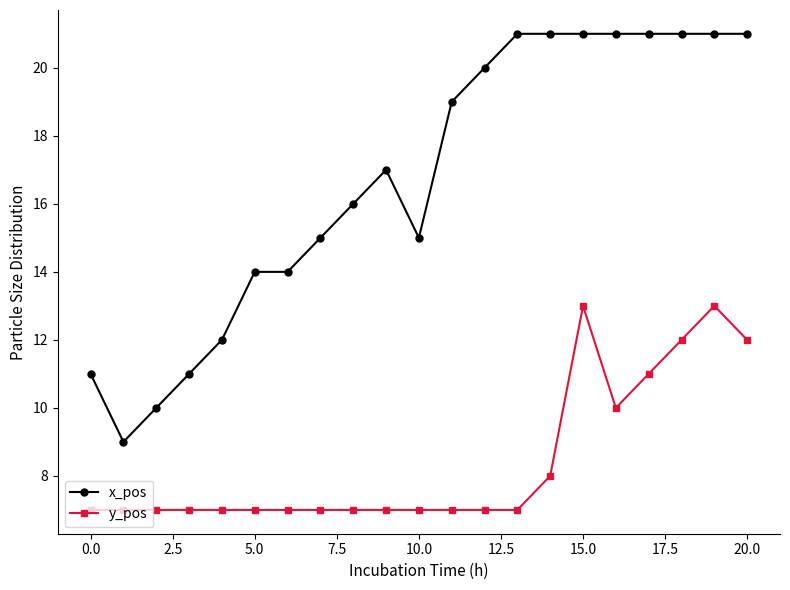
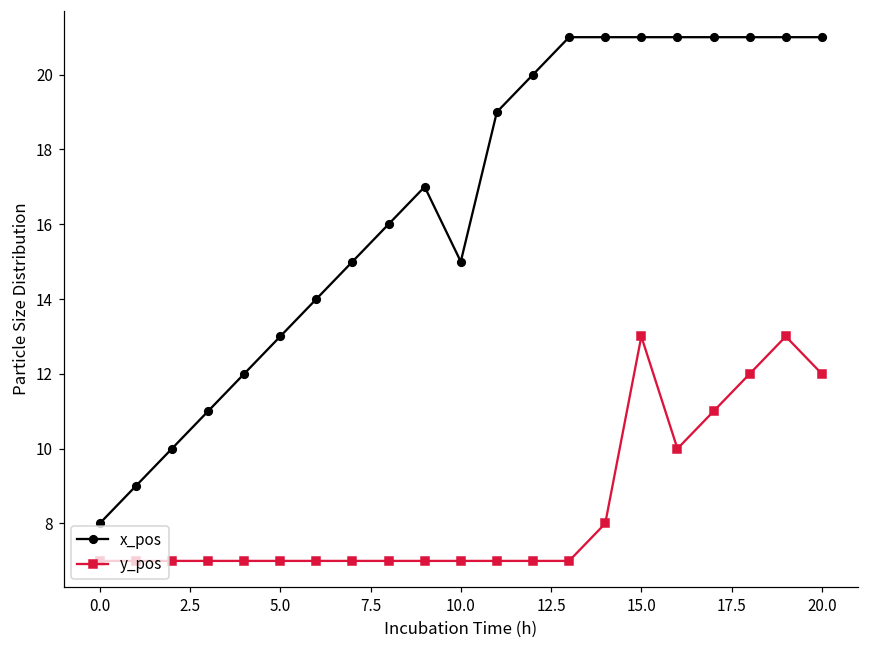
  {
    "x_pos": {
-     "0.0": 11,
-     "5.0": 14,
+     "0.0": 8,
+     "5.0": 13,
      "10.0": 15,
      "15.0": 21,
      "20.0": 21
    },
    "y_pos": {
      "5.0": 7,
      "10.0": 7,
      "15.0": 13,
      "20.0": 12
    }
  }
